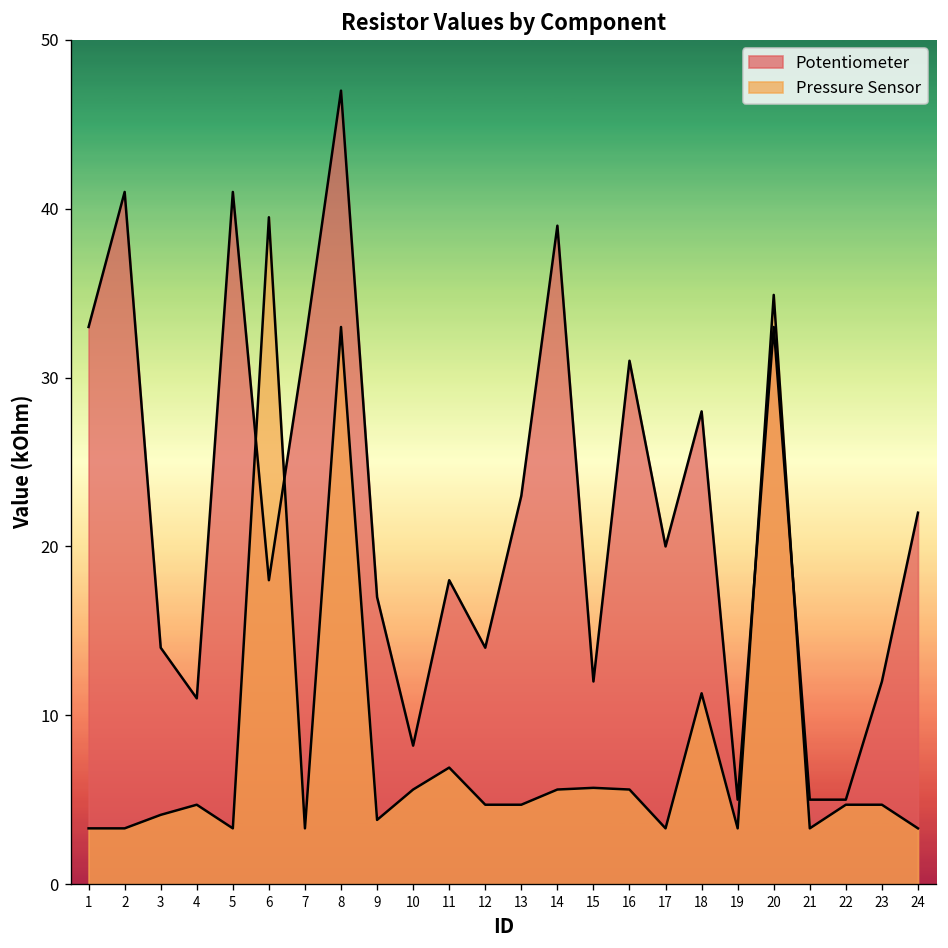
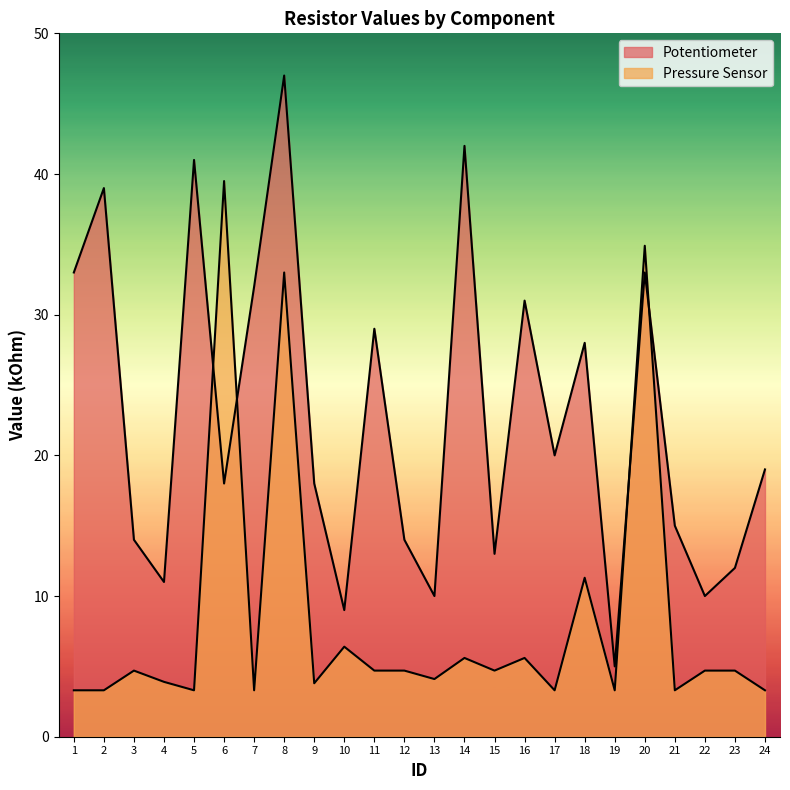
  {
    "Potentiometer": {
      "1": 33.0,
-     "2": 41,
+     "2": 39,
      "3": 14.0,
      "4": 11.0,
      "5": 41.0,
      "6": 18.0,
      "7": 32.0,
      "8": 47.0,
-     "9": 17,
-     "10": 8.2,
-     "11": 18,
+     "9": 18,
+     "10": 9.0,
+     "11": 29,
      "12": 14.0,
-     "13": 23,
-     "14": 39,
-     "15": 12,
+     "13": 10,
+     "14": 42,
+     "15": 13,
      "16": 31.0,
      "17": 20.0,
      "18": 28.0,
      "19": 5.0,
      "20": 33.0,
-     "21": 5,
-     "22": 5,
+     "21": 15,
+     "22": 10,
      "23": 12.0,
-     "24": 22
+     "24": 19
    },
    "Pressure Sensor": {
      "1": 3.3,
      "2": 3.3,
-     "3": 4.1,
-     "4": 4.7,
+     "3": 4.7,
+     "4": 3.9,
      "5": 3.3,
      "6": 39.5,
      "7": 3.3,
      "8": 33.0,
      "9": 3.8,
-     "10": 5.6,
-     "11": 6.9,
+     "10": 6.4,
+     "11": 4.7,
      "12": 4.7,
-     "13": 4.7,
+     "13": 4.1,
      "14": 5.6,
-     "15": 5.7,
+     "15": 4.7,
      "16": 5.6,
      "17": 3.3,
      "18": 11.3,
      "19": 3.3,
      "20": 34.9,
      "21": 3.3,
      "22": 4.7,
      "23": 4.7,
      "24": 3.3
    }
  }
